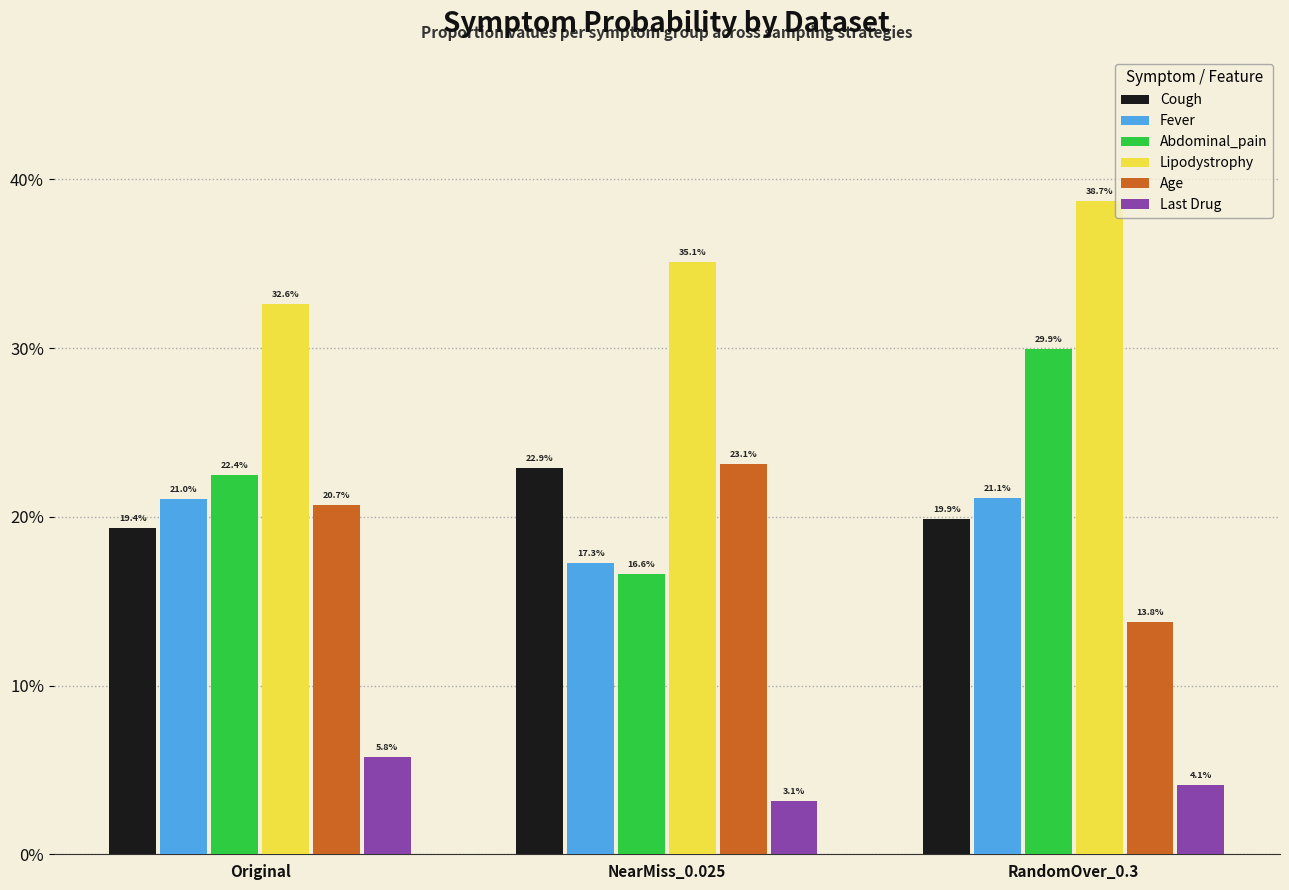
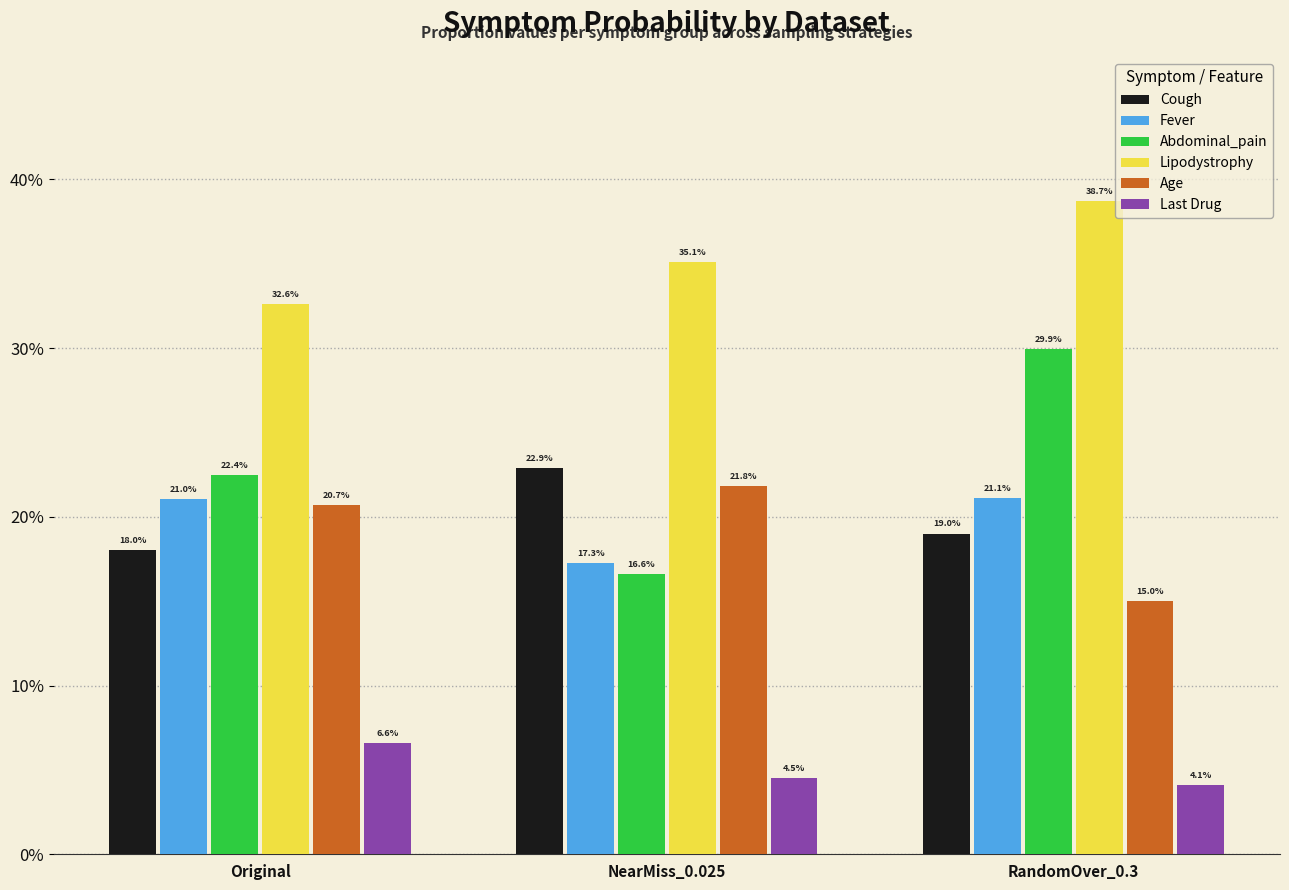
  {
    "Cough": {
-     "Original": "19.4%",
+     "Original": "18.0%",
      "NearMiss_0.025": "22.9%",
-     "RandomOver_0.3": "19.9%"
+     "RandomOver_0.3": "19.0%"
    },
    "Fever": {
      "Original": "21.0%",
      "NearMiss_0.025": "17.3%",
      "RandomOver_0.3": "21.1%"
    },
    "Abdominal_pain": {
      "Original": "22.4%",
      "NearMiss_0.025": "16.6%",
      "RandomOver_0.3": "29.9%"
    },
    "Lipodystrophy": {
      "Original": "32.6%",
      "NearMiss_0.025": "35.1%",
      "RandomOver_0.3": "38.7%"
    },
    "Age": {
      "Original": "20.7%",
-     "NearMiss_0.025": "23.1%",
-     "RandomOver_0.3": "13.8%"
+     "NearMiss_0.025": "21.8%",
+     "RandomOver_0.3": "15.0%"
    },
    "Last Drug": {
-     "Original": "5.8%",
-     "NearMiss_0.025": "3.1%",
+     "Original": "6.6%",
+     "NearMiss_0.025": "4.5%",
      "RandomOver_0.3": "4.1%"
    }
  }
